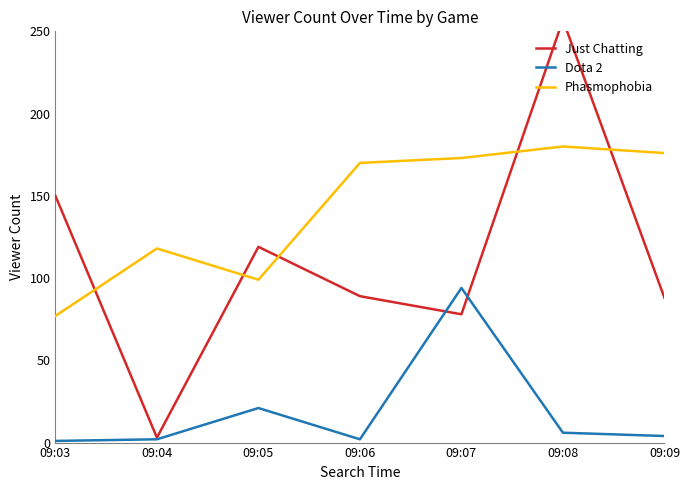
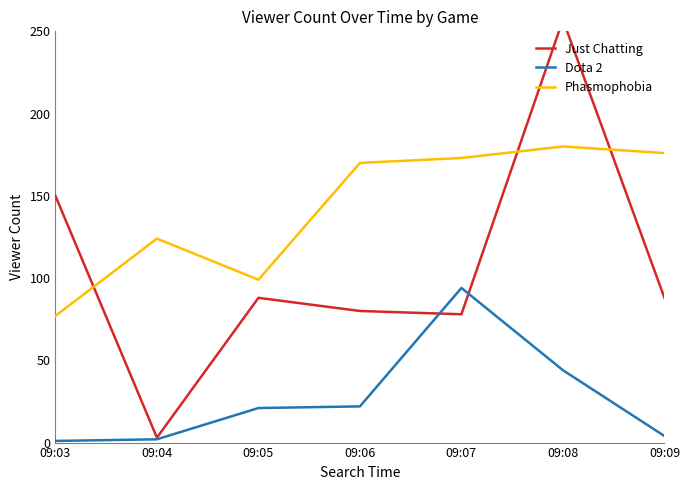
  {
    "Just Chatting": {
      "09:03": 150,
-     "09:05": 119,
-     "09:06": 89,
+     "09:05": 88,
+     "09:06": 80,
      "09:07": 78,
      "09:09": 88
    },
    "Dota 2": {
      "09:03": 1,
      "09:05": 21,
-     "09:06": 2,
+     "09:06": 22,
      "09:07": 94,
-     "09:08": 6,
+     "09:08": 44,
      "09:09": 4
    },
    "Phasmophobia": {
      "09:03": 77,
-     "09:04": 118,
+     "09:04": 124,
      "09:05": 99,
      "09:06": 170,
      "09:07": 173,
      "09:08": 180,
      "09:09": 176
    }
  }
